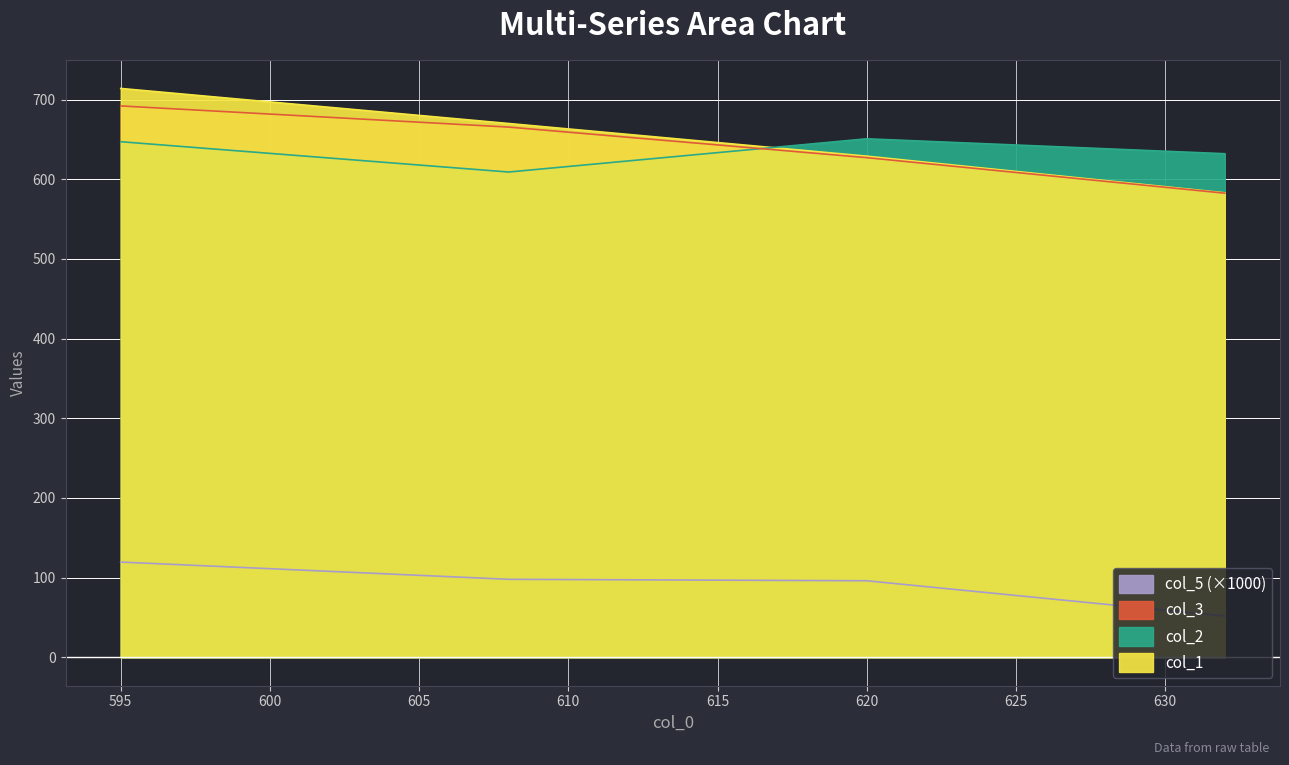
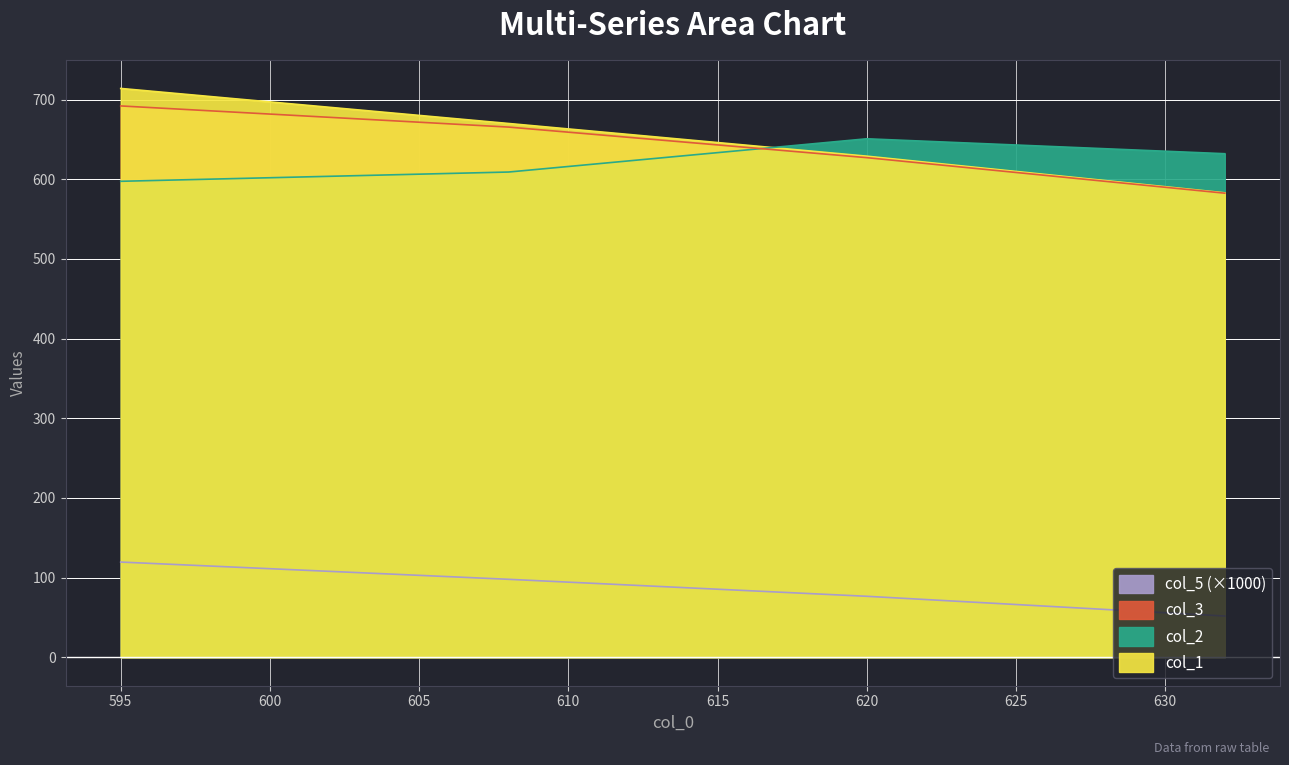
  {
    "col_5 (×1000)": {
      "595": 120,
-     "620": 100
+     "620": 80
    },
    "col_3": {
      "595": 690
    },
    "col_2": {
-     "595": 650,
+     "595": 600,
      "620": 650
    },
    "col_1": {
      "595": 710
    }
  }
